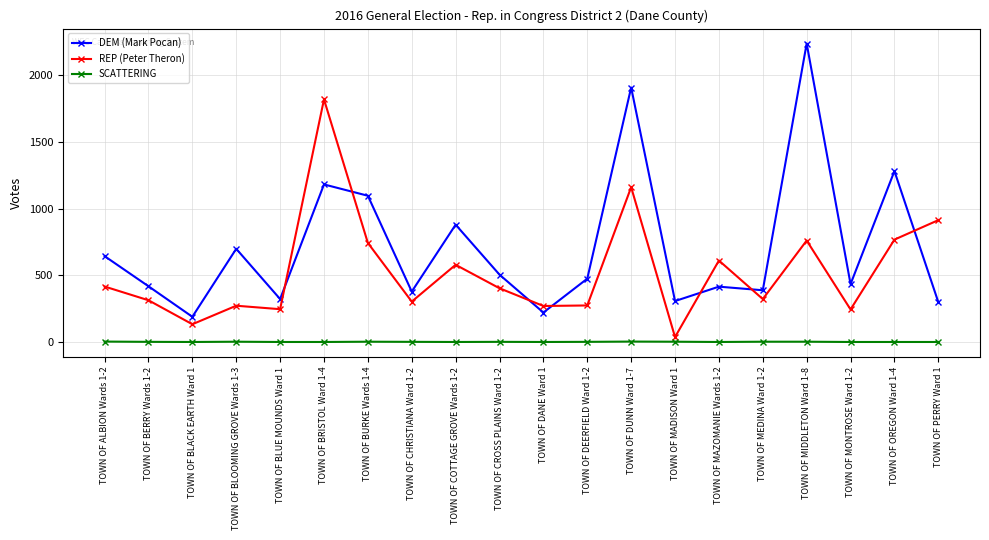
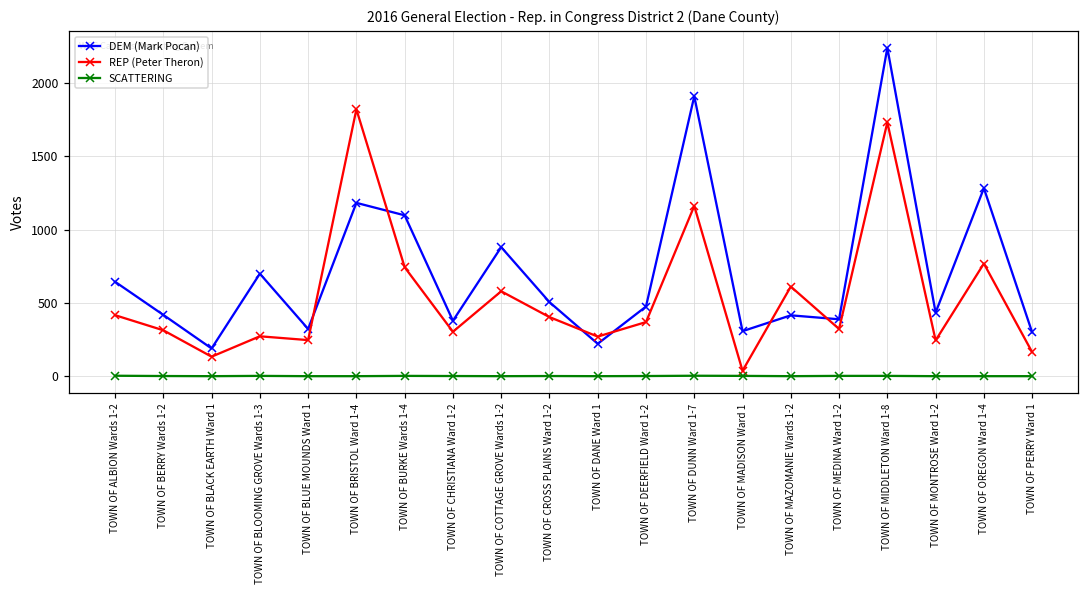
  {
    "DEM (Mark Pocan)": {
      "TOWN OF ALBION Wards 1-2": 640,
      "TOWN OF BERRY Wards 1-2": 420,
      "TOWN OF BLACK EARTH Ward 1": 190,
      "TOWN OF BLOOMING GROVE Wards 1-3": 700,
      "TOWN OF BLUE MOUNDS Ward 1": 320,
      "TOWN OF BRISTOL Ward 1-4": 1180,
      "TOWN OF BURKE Wards 1-4": 1100,
      "TOWN OF CHRISTIANA Ward 1-2": 380,
      "TOWN OF COTTAGE GROVE Wards 1-2": 880,
      "TOWN OF CROSS PLAINS Ward 1-2": 510,
      "TOWN OF DANE Ward 1": 220,
      "TOWN OF DEERFIELD Ward 1-2": 480,
      "TOWN OF DUNN Ward 1-7": 1910,
      "TOWN OF MADISON Ward 1": 310,
      "TOWN OF MAZOMANIE Wards 1-2": 420,
      "TOWN OF MEDINA Ward 1-2": 390,
      "TOWN OF MIDDLETON Ward 1-8": 2240,
      "TOWN OF MONTROSE Ward 1-2": 430,
      "TOWN OF OREGON Ward 1-4": 1280,
      "TOWN OF PERRY Ward 1": 300
    },
    "REP (Peter Theron)": {
      "TOWN OF ALBION Wards 1-2": 420,
      "TOWN OF BERRY Wards 1-2": 310,
      "TOWN OF BLACK EARTH Ward 1": 130,
      "TOWN OF BLOOMING GROVE Wards 1-3": 270,
      "TOWN OF BLUE MOUNDS Ward 1": 250,
      "TOWN OF BRISTOL Ward 1-4": 1820,
      "TOWN OF BURKE Wards 1-4": 740,
      "TOWN OF CHRISTIANA Ward 1-2": 300,
      "TOWN OF COTTAGE GROVE Wards 1-2": 580,
      "TOWN OF CROSS PLAINS Ward 1-2": 400,
      "TOWN OF DANE Ward 1": 270,
-     "TOWN OF DEERFIELD Ward 1-2": 270,
+     "TOWN OF DEERFIELD Ward 1-2": 370,
      "TOWN OF DUNN Ward 1-7": 1160,
      "TOWN OF MADISON Ward 1": 40,
      "TOWN OF MAZOMANIE Wards 1-2": 610,
      "TOWN OF MEDINA Ward 1-2": 320,
-     "TOWN OF MIDDLETON Ward 1-8": 760,
+     "TOWN OF MIDDLETON Ward 1-8": 1730,
      "TOWN OF MONTROSE Ward 1-2": 240,
      "TOWN OF OREGON Ward 1-4": 770,
-     "TOWN OF PERRY Ward 1": 910
+     "TOWN OF PERRY Ward 1": 160
    },
    "SCATTERING": {
      "TOWN OF ALBION Wards 1-2": 0,
      "TOWN OF BERRY Wards 1-2": 0,
      "TOWN OF BLACK EARTH Ward 1": 0,
      "TOWN OF BLOOMING GROVE Wards 1-3": 0,
      "TOWN OF BLUE MOUNDS Ward 1": 0,
      "TOWN OF BRISTOL Ward 1-4": 0,
      "TOWN OF BURKE Wards 1-4": 0,
      "TOWN OF CHRISTIANA Ward 1-2": 0,
      "TOWN OF COTTAGE GROVE Wards 1-2": 0,
      "TOWN OF CROSS PLAINS Ward 1-2": 0,
      "TOWN OF DANE Ward 1": 0,
      "TOWN OF DEERFIELD Ward 1-2": 0,
      "TOWN OF DUNN Ward 1-7": 0,
      "TOWN OF MADISON Ward 1": 0,
      "TOWN OF MAZOMANIE Wards 1-2": 0,
      "TOWN OF MEDINA Ward 1-2": 0,
      "TOWN OF MIDDLETON Ward 1-8": 0,
      "TOWN OF MONTROSE Ward 1-2": 0,
      "TOWN OF OREGON Ward 1-4": 0,
      "TOWN OF PERRY Ward 1": 0
    }
  }
